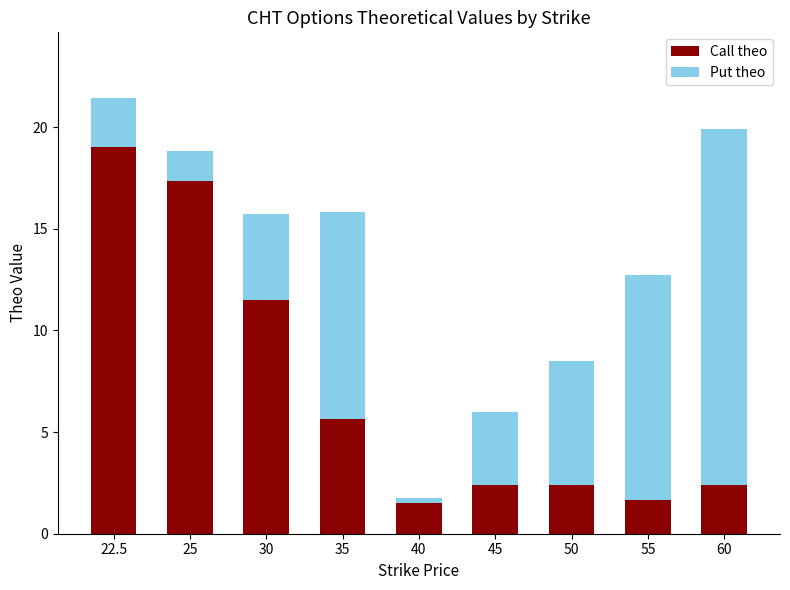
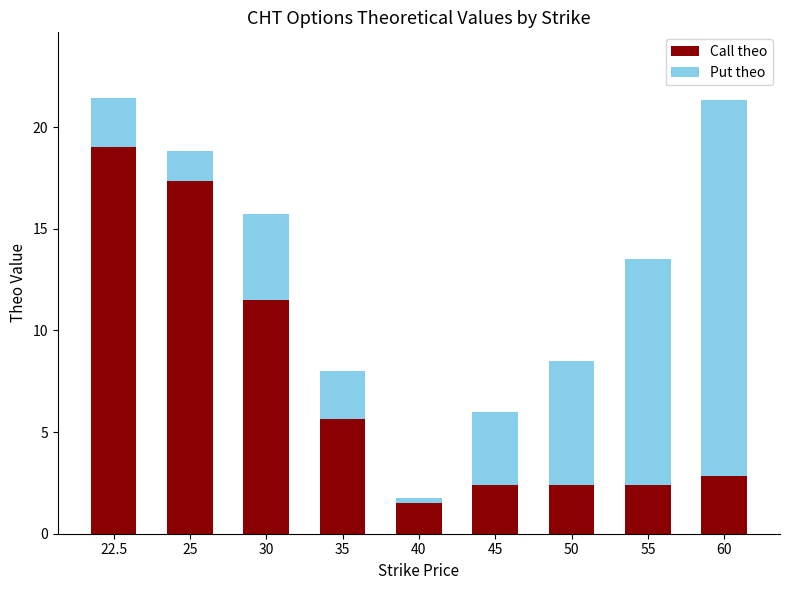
  {
    "Call theo": {
      "22.5": 19.1,
      "25": 17.4,
      "30": 11.5,
      "35": 5.6,
      "40": 1.5,
      "45": 2.4,
      "50": 2.4,
-     "55": 1.6,
-     "60": 2.4
+     "55": 2.4,
+     "60": 2.8
    },
    "Put theo": {
      "22.5": 2.4,
      "25": 1.5,
      "30": 4.2,
-     "35": 10.2,
+     "35": 2.4,
      "40": 0.3,
      "45": 3.6,
      "50": 6.1,
      "55": 11.1,
-     "60": 17.5
+     "60": 18.5
    }
  }
